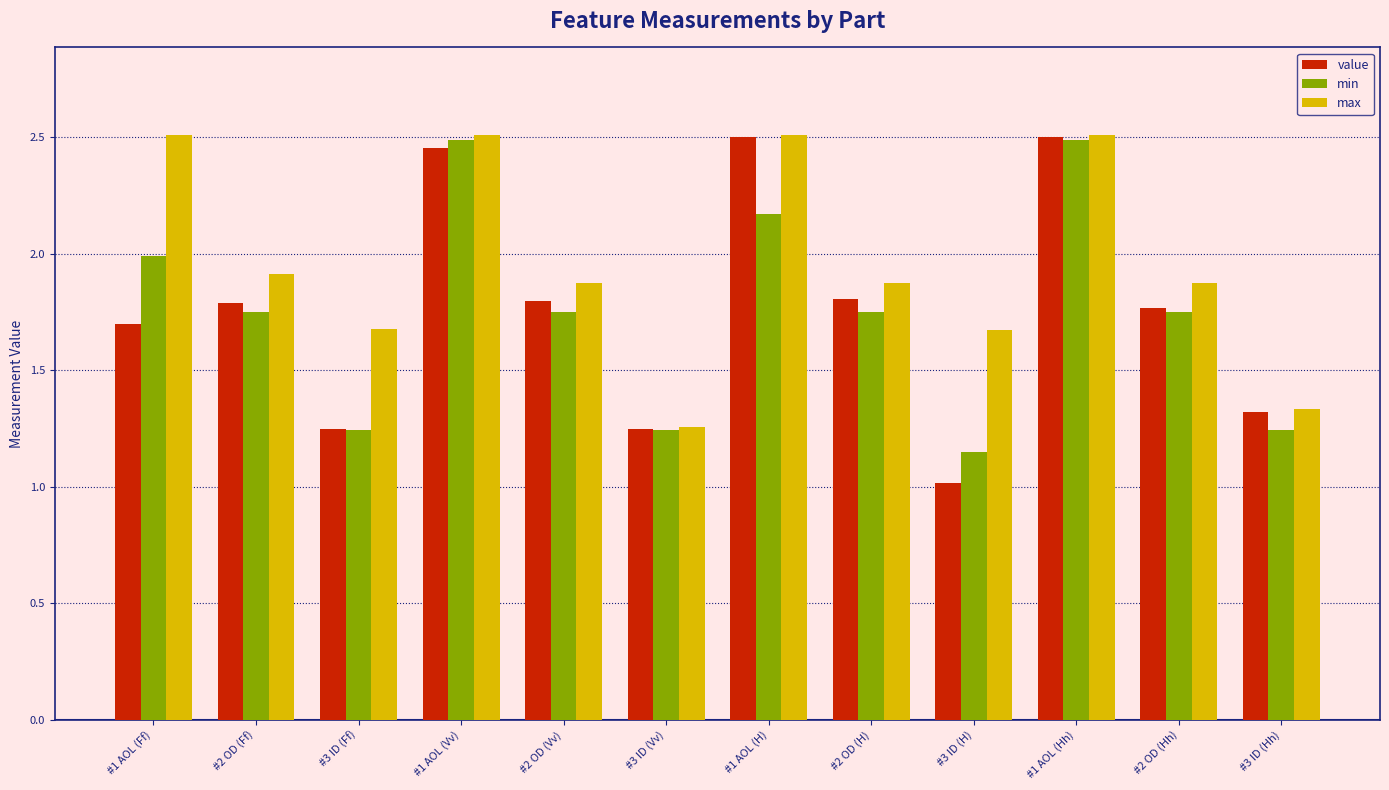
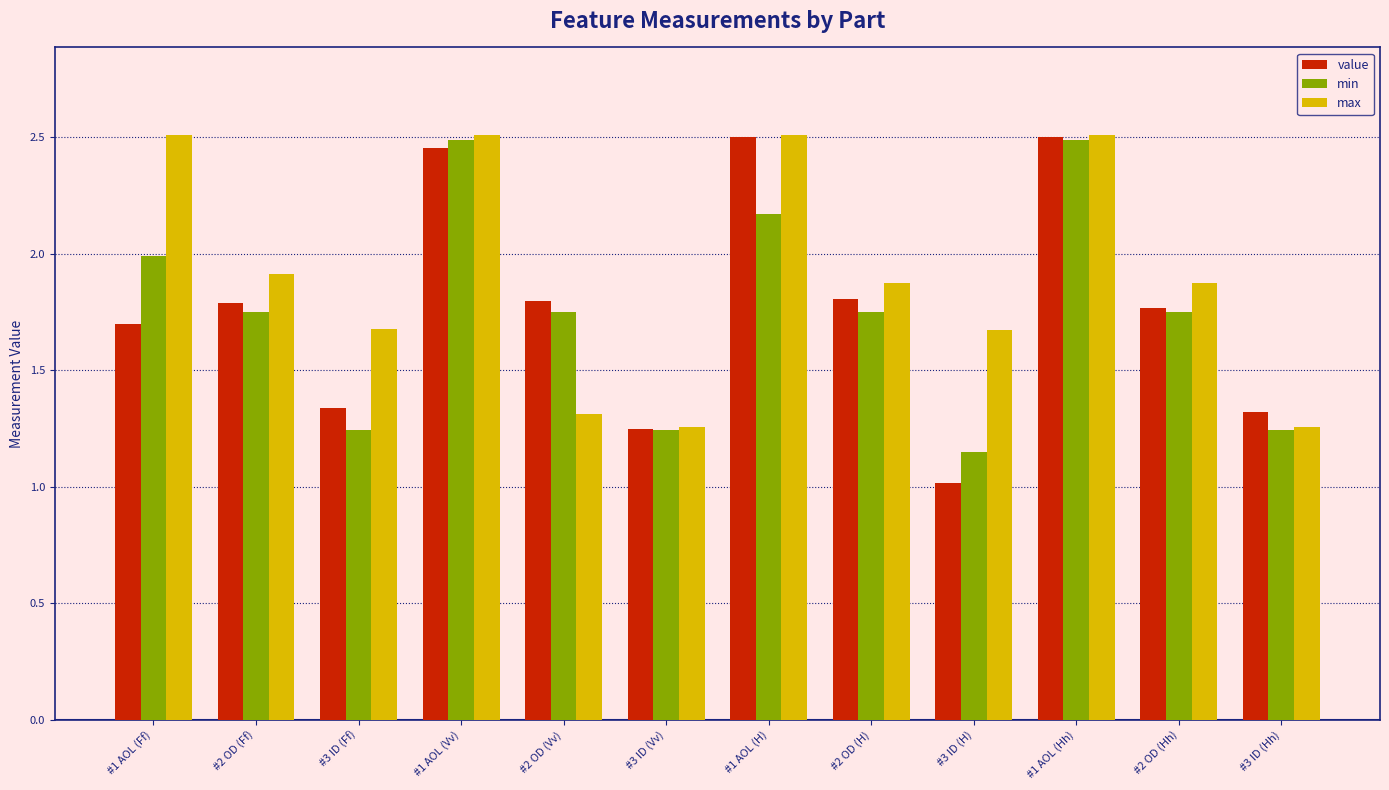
  {
    "value": {
      "#1 AOL (Ff)": 1.70,
      "#2 OD (Ff)": 1.79,
-     "#3 ID (Ff)": 1.25,
+     "#3 ID (Ff)": 1.34,
      "#1 AOL (Vv)": 2.45,
      "#2 OD (Vv)": 1.80,
      "#3 ID (Vv)": 1.25,
      "#1 AOL (H)": 2.50,
      "#2 OD (H)": 1.81,
      "#3 ID (H)": 1.02,
      "#1 AOL (Hh)": 2.50,
      "#2 OD (Hh)": 1.77,
      "#3 ID (Hh)": 1.32
    },
    "min": {
      "#1 AOL (Ff)": 1.99,
      "#2 OD (Ff)": 1.75,
      "#3 ID (Ff)": 1.25,
      "#1 AOL (Vv)": 2.49,
      "#2 OD (Vv)": 1.75,
      "#3 ID (Vv)": 1.25,
      "#1 AOL (H)": 2.17,
      "#2 OD (H)": 1.75,
      "#3 ID (H)": 1.15,
      "#1 AOL (Hh)": 2.49,
      "#2 OD (Hh)": 1.75,
      "#3 ID (Hh)": 1.25
    },
    "max": {
      "#1 AOL (Ff)": 2.51,
      "#2 OD (Ff)": 1.91,
      "#3 ID (Ff)": 1.68,
      "#1 AOL (Vv)": 2.51,
-     "#2 OD (Vv)": 1.88,
+     "#2 OD (Vv)": 1.31,
      "#3 ID (Vv)": 1.26,
      "#1 AOL (H)": 2.51,
      "#2 OD (H)": 1.88,
      "#3 ID (H)": 1.67,
      "#1 AOL (Hh)": 2.51,
      "#2 OD (Hh)": 1.88,
-     "#3 ID (Hh)": 1.34
+     "#3 ID (Hh)": 1.26
    }
  }
